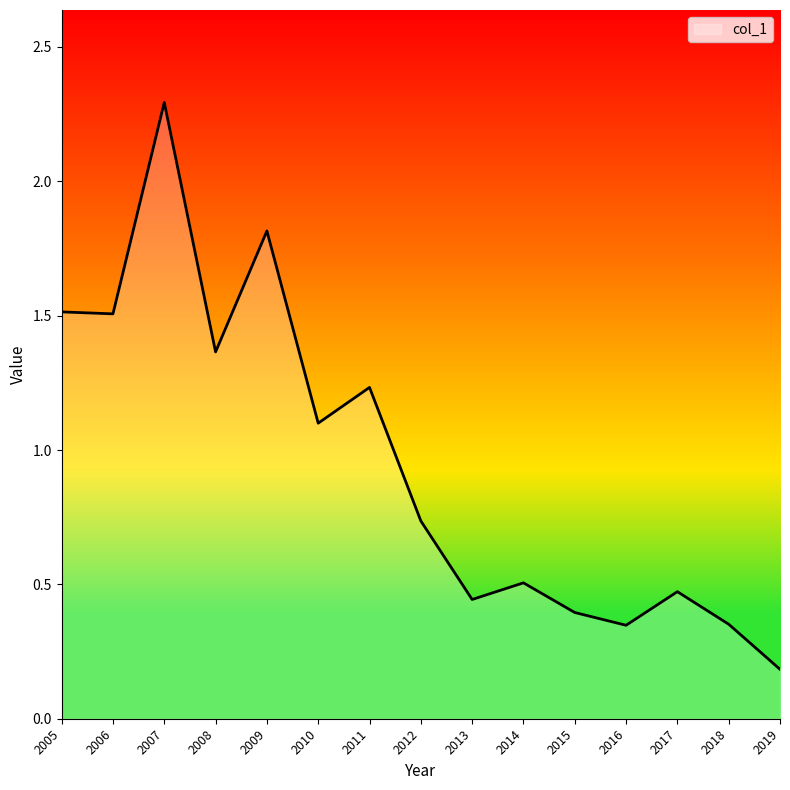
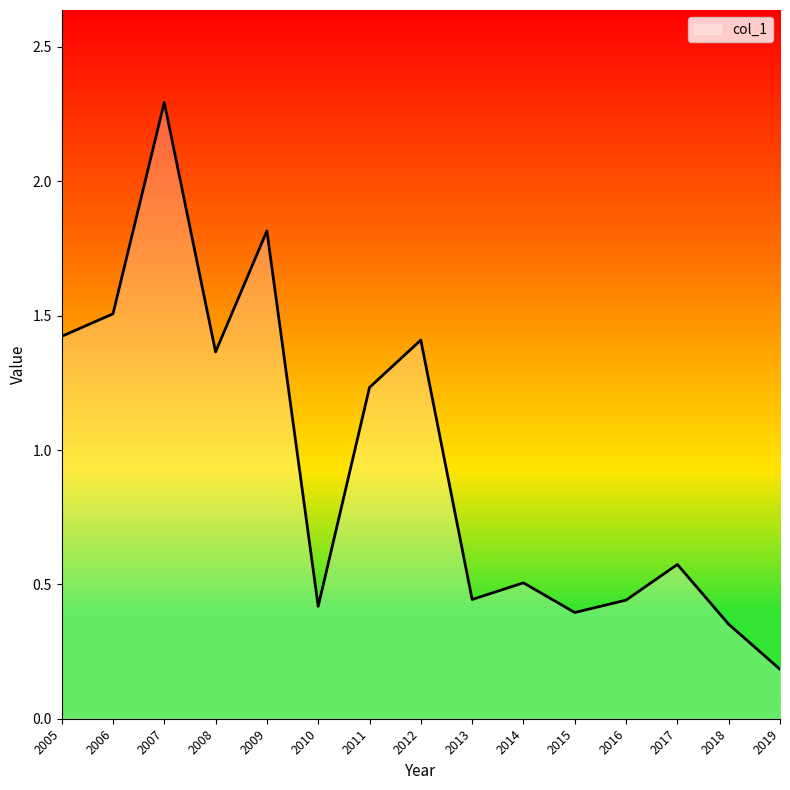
  {
-   "2005": 1.51,
+   "2005": 1.42,
    "2006": 1.51,
    "2007": 2.29,
    "2008": 1.37,
    "2009": 1.82,
-   "2010": 1.10,
+   "2010": 0.42,
    "2011": 1.23,
-   "2012": 0.74,
+   "2012": 1.41,
    "2013": 0.44,
    "2014": 0.51,
    "2015": 0.40,
-   "2016": 0.35,
-   "2017": 0.47,
+   "2016": 0.44,
+   "2017": 0.57,
    "2018": 0.35,
    "2019": 0.18
  }
